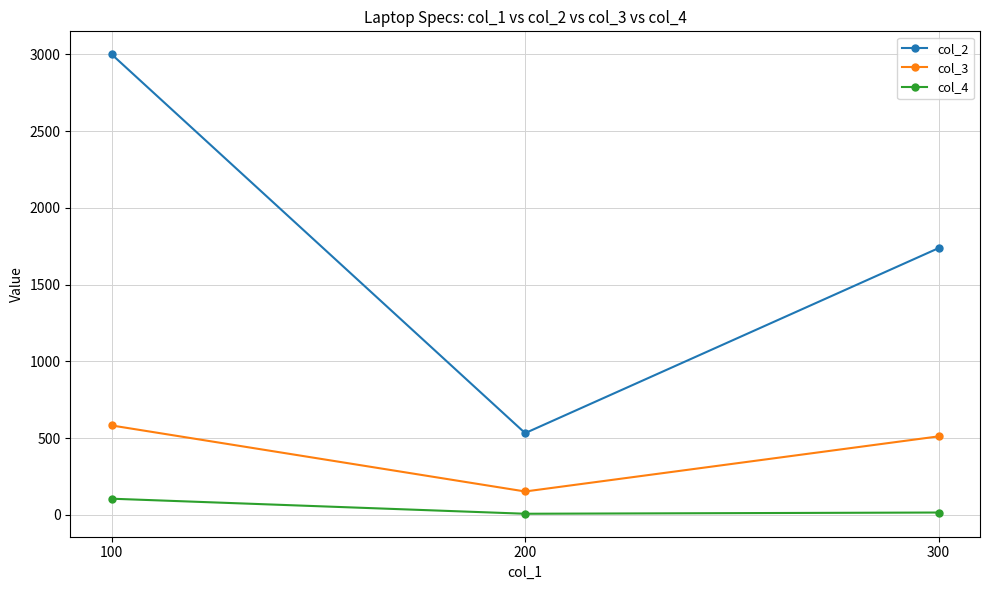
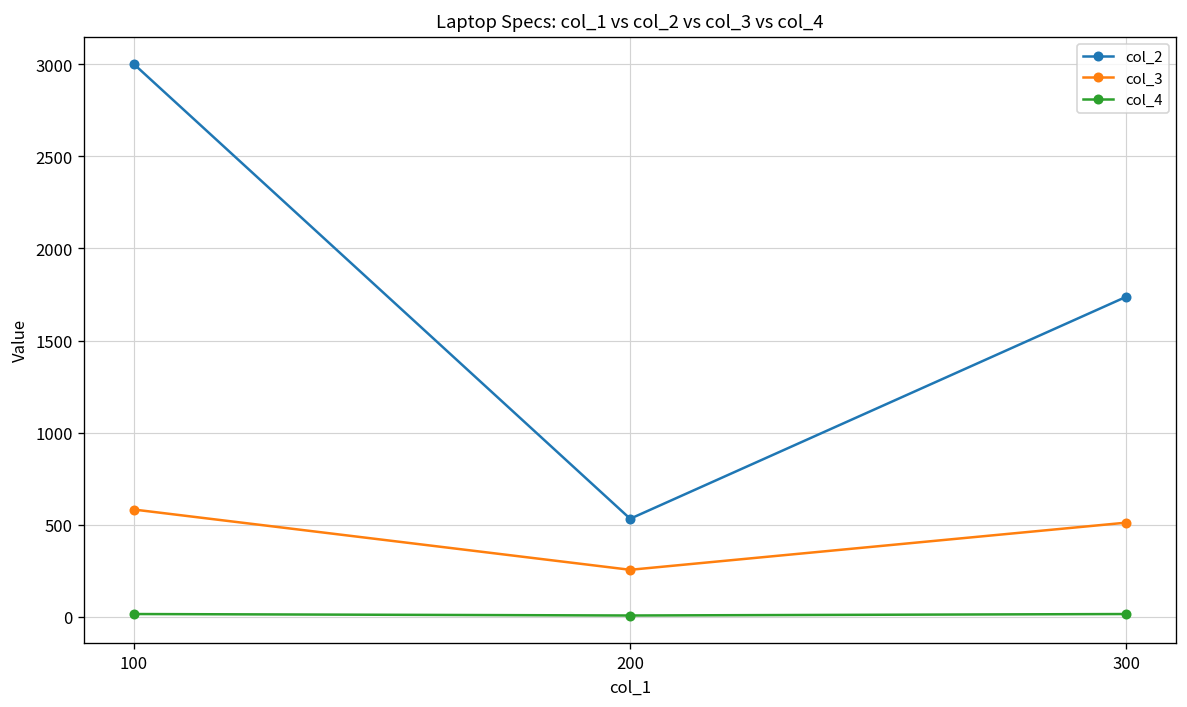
  {
    "col_2": {
      "100": 3000,
      "200": 530,
      "300": 1740
    },
    "col_3": {
      "100": 580,
-     "200": 150,
+     "200": 260,
      "300": 510
    },
    "col_4": {
-     "100": 110,
+     "100": 20,
      "200": 10,
      "300": 20
    }
  }
